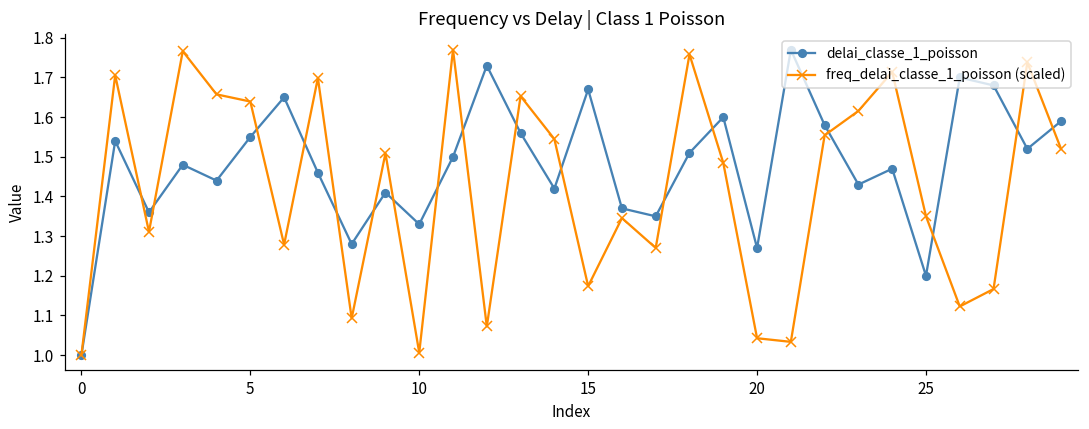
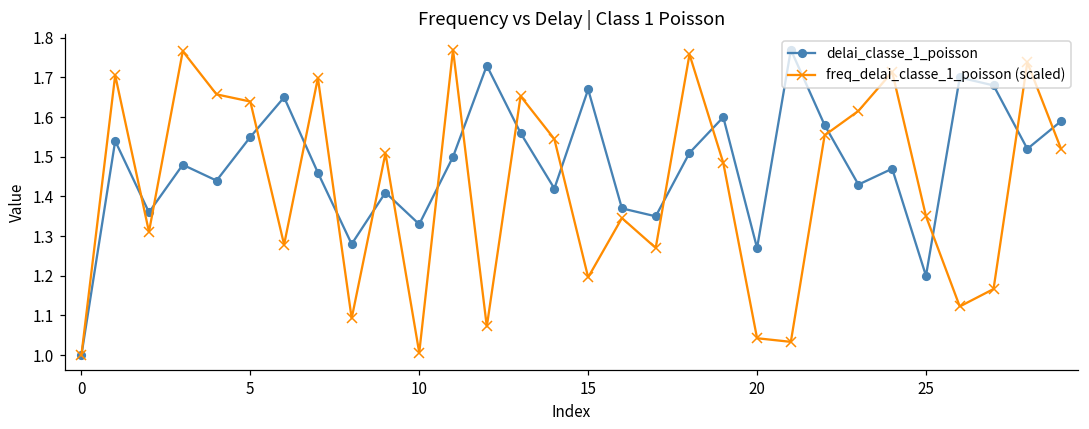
  {
    "delai_classe_1_poisson": {
      "5": 1.55,
      "10": 1.33,
      "15": 1.67,
      "20": 1.27,
      "25": 1.20
    },
    "freq_delai_classe_1_poisson (scaled)": {
      "5": 1.64,
      "10": 1.01,
-     "15": 1.17,
+     "15": 1.20,
      "20": 1.04,
      "25": 1.35
    }
  }
